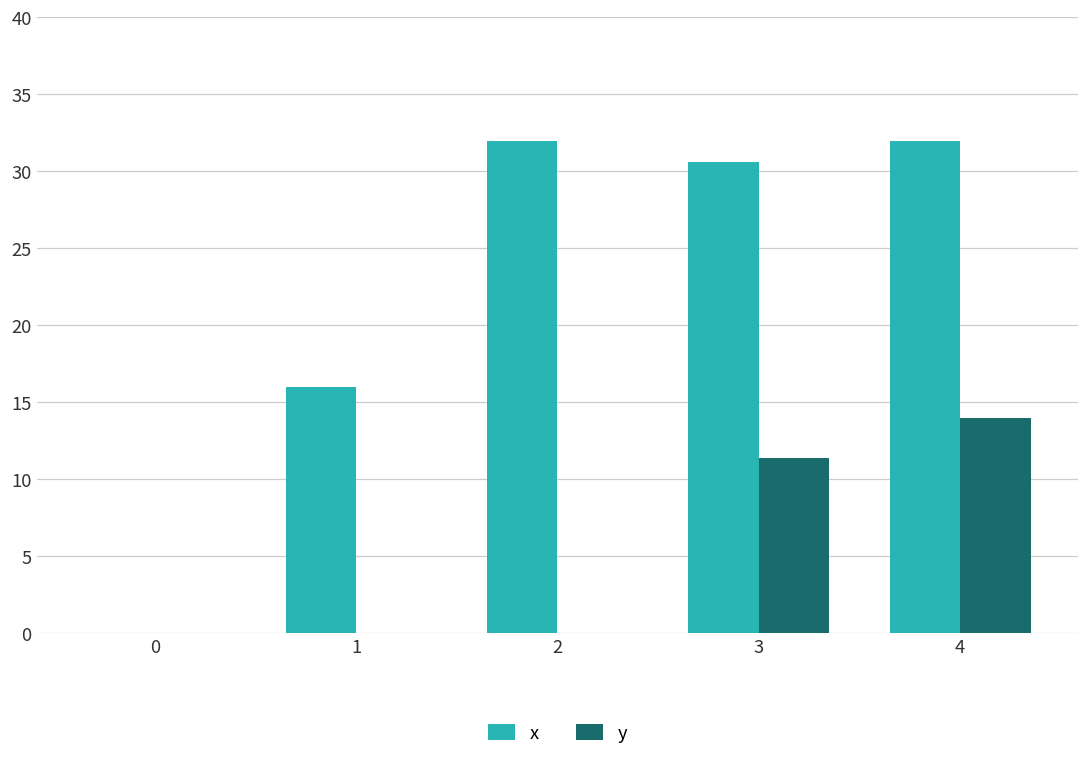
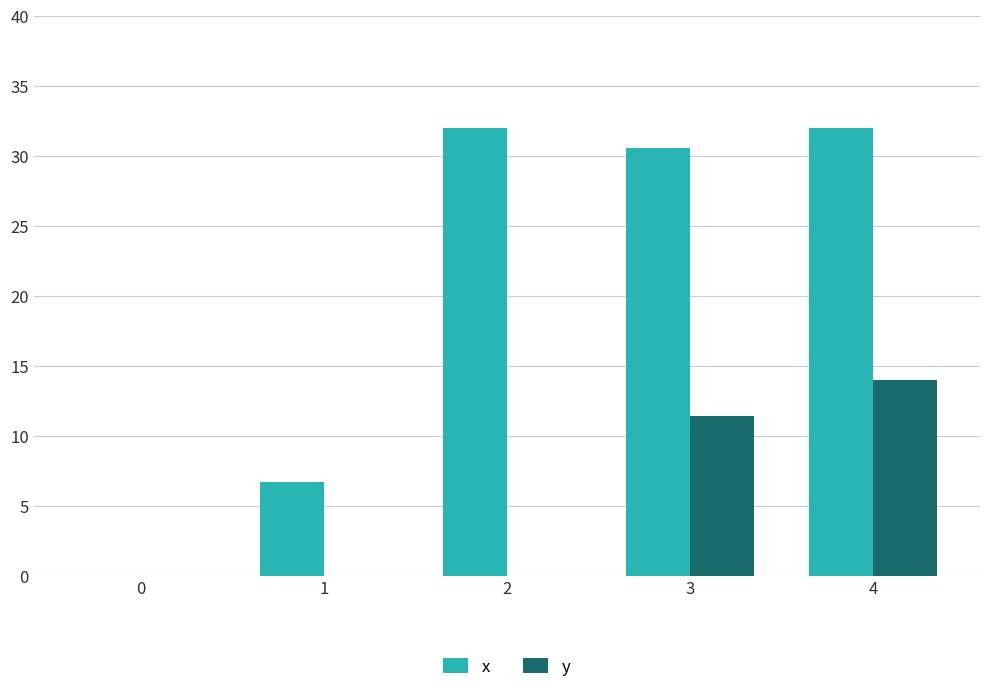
  {
    "x": {
      "0": 0.0,
-     "1": 16.0,
+     "1": 6.7,
      "2": 32.0,
      "3": 30.6,
      "4": 32.0
    },
    "y": {
      "0": 0.0,
      "1": 0.0,
      "2": 0.0,
      "3": 11.4,
      "4": 14.0
    }
  }
